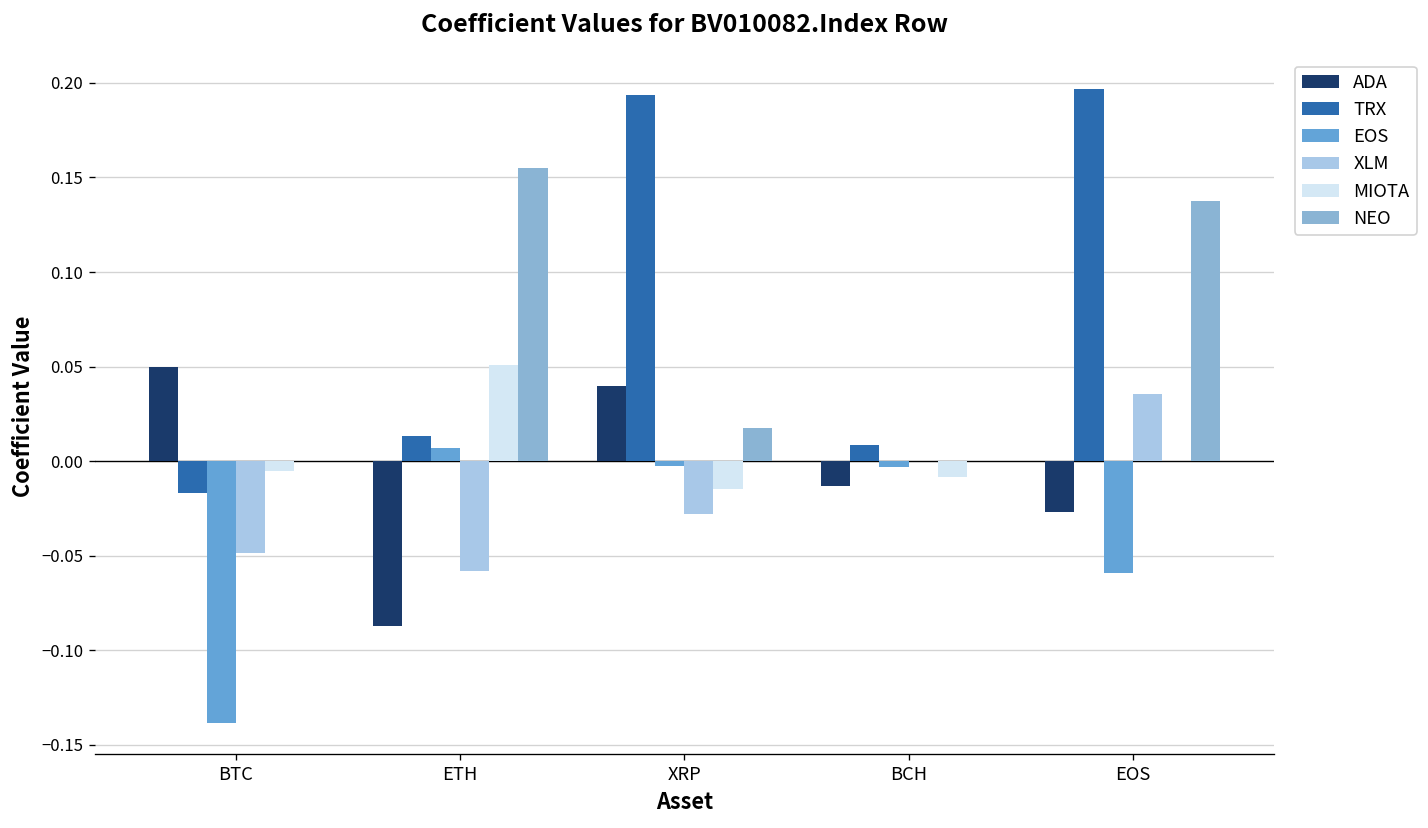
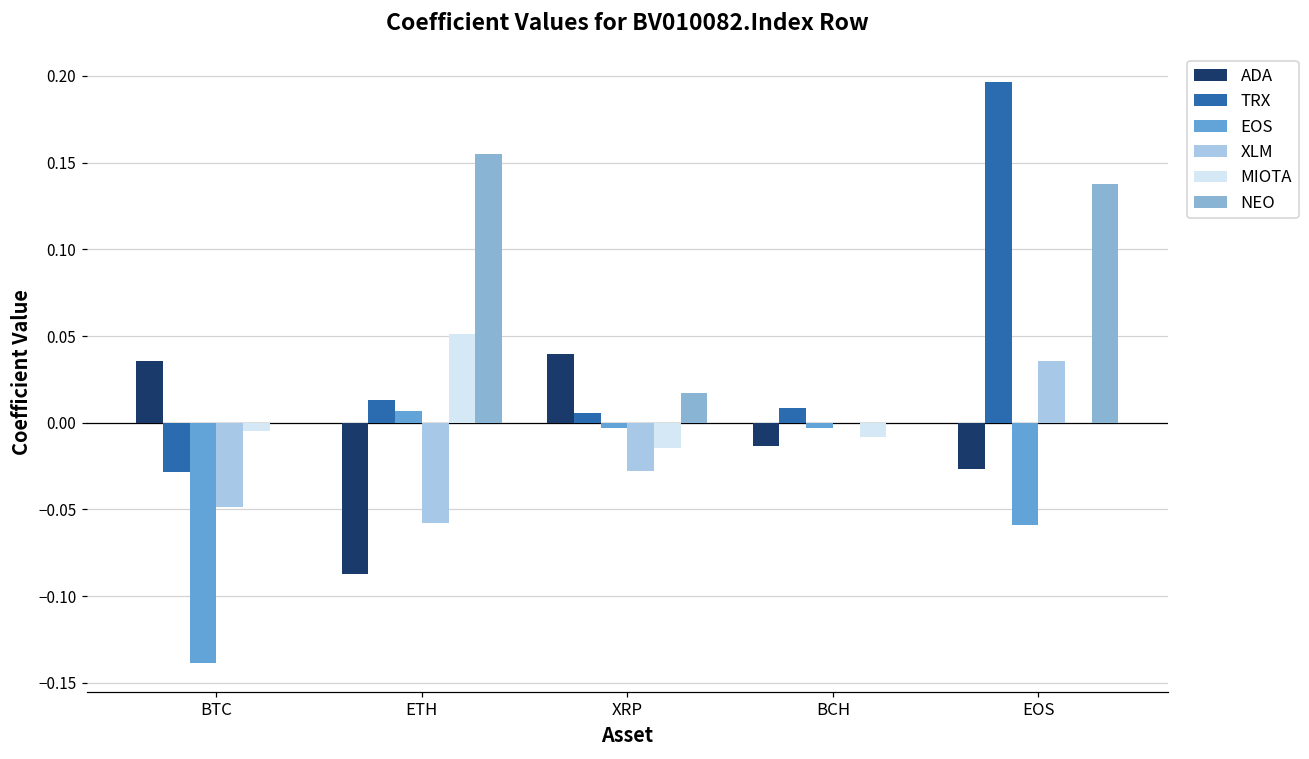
  {
    "ADA": {
-     "BTC": 0.050,
+     "BTC": 0.035,
      "ETH": -0.087,
      "XRP": 0.040,
      "BCH": -0.013,
      "EOS": -0.027
    },
    "TRX": {
-     "BTC": -0.017,
+     "BTC": -0.028,
      "ETH": 0.013,
-     "XRP": 0.193,
+     "XRP": 0.006,
      "BCH": 0.008,
      "EOS": 0.197
    }
  }
